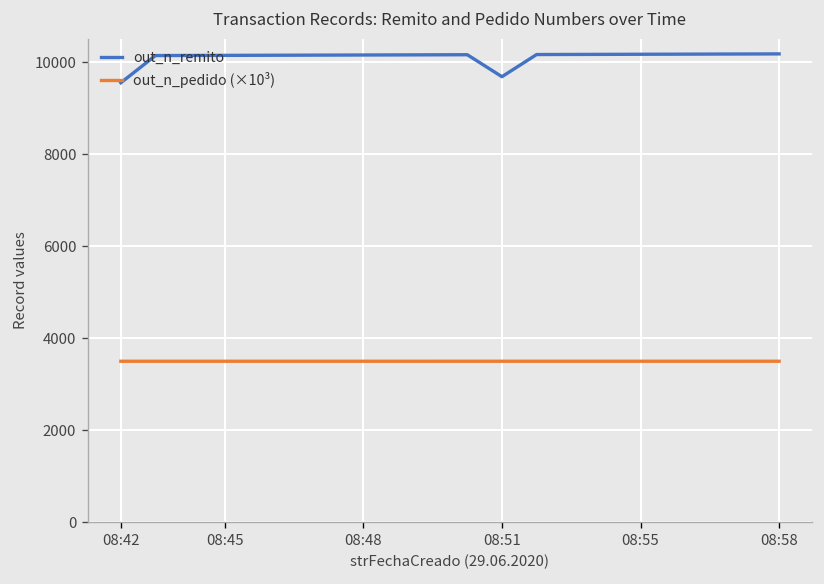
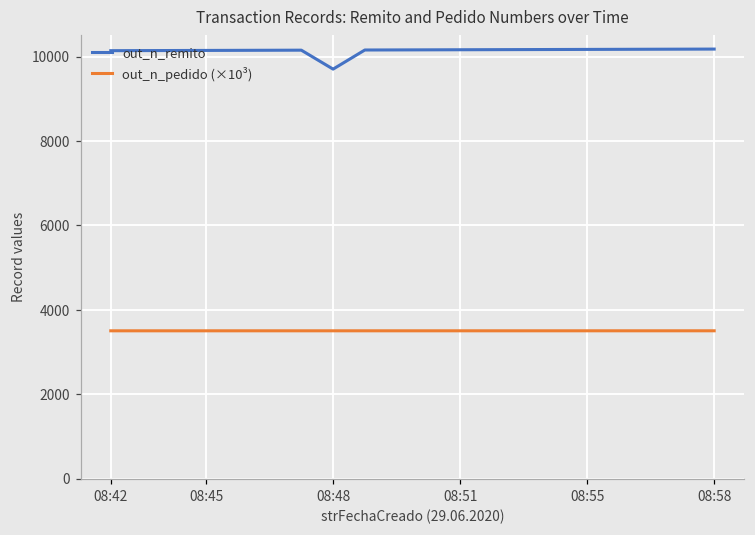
  {
    "out_n_remito": {
-     "08:42": 9600,
-     "08:48": 10200,
-     "08:51": 9700,
+     "08:42": 10100,
+     "08:48": 9700,
+     "08:51": 10200,
      "08:55": 10200,
      "08:58": 10200
    },
    "out_n_pedido (×10³)": {
      "08:42": 3500,
      "08:48": 3500,
      "08:51": 3500,
      "08:55": 3500,
      "08:58": 3500
    }
  }
